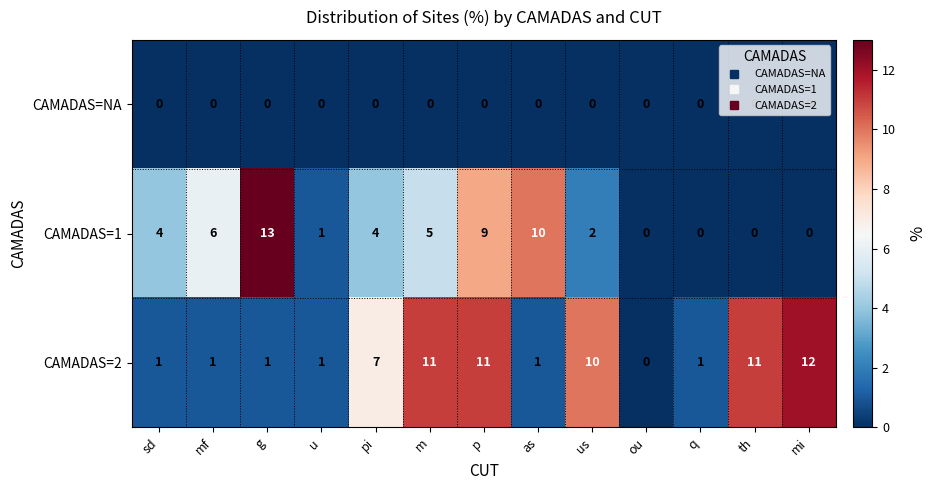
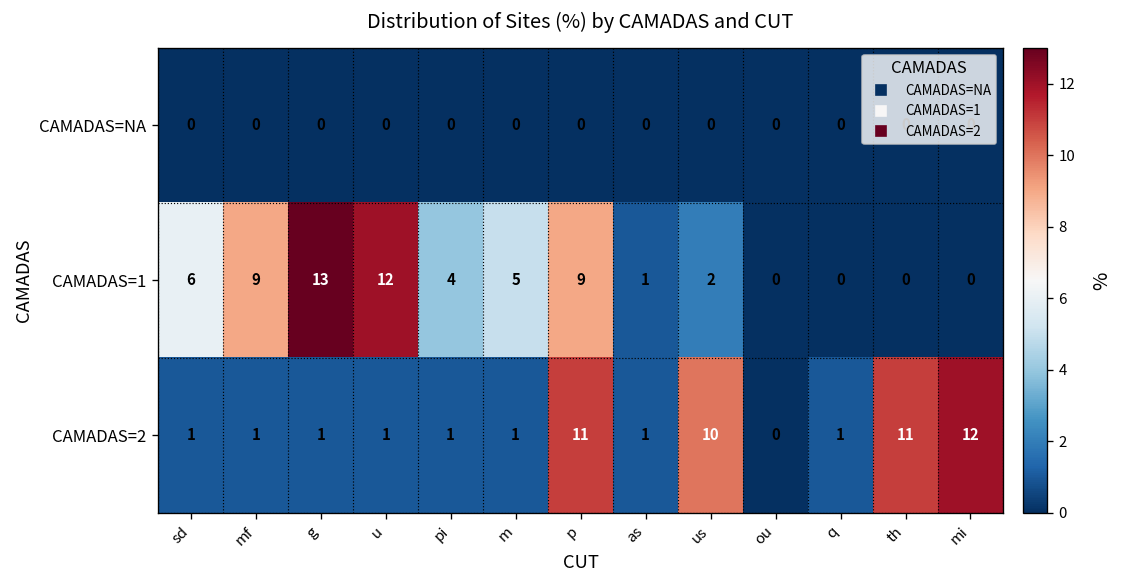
  {
    "CAMADAS=NA": {
      "sd": 0,
      "mf": 0,
      "g": 0,
      "u": 0,
      "pi": 0,
      "m": 0,
      "p": 0,
      "as": 0,
      "us": 0,
      "ou": 0,
      "q": 0
    },
    "CAMADAS=1": {
-     "sd": 4,
-     "mf": 6,
+     "sd": 6,
+     "mf": 9,
      "g": 13,
-     "u": 1,
+     "u": 12,
      "pi": 4,
      "m": 5,
      "p": 9,
-     "as": 10,
+     "as": 1,
      "us": 2,
      "ou": 0,
      "q": 0,
      "th": 0,
      "mi": 0
    },
    "CAMADAS=2": {
      "sd": 1,
      "mf": 1,
      "g": 1,
      "u": 1,
-     "pi": 7,
-     "m": 11,
+     "pi": 1,
+     "m": 1,
      "p": 11,
      "as": 1,
      "us": 10,
      "ou": 0,
      "q": 1,
      "th": 11,
      "mi": 12
    }
  }
